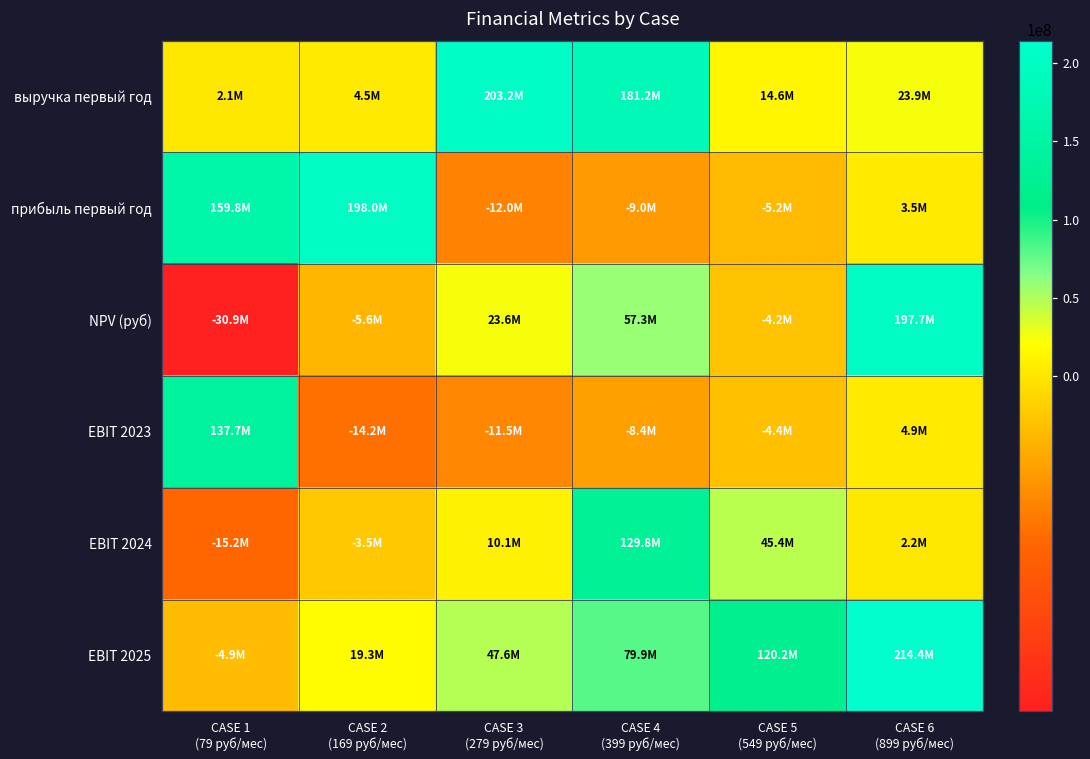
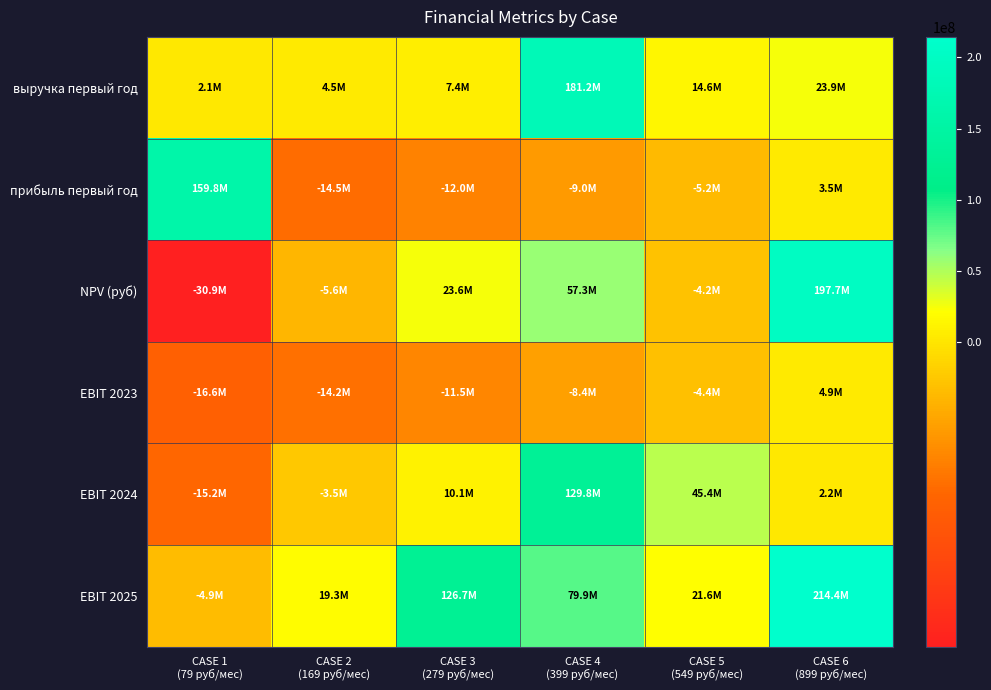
  {
    "выручка первый год": {
      "CASE 1 (79 руб/мес)": "2.1M",
      "CASE 2 (169 руб/мес)": "4.5M",
-     "CASE 3 (279 руб/мес)": "203.2M",
+     "CASE 3 (279 руб/мес)": "7.4M",
      "CASE 4 (399 руб/мес)": "181.2M",
      "CASE 5 (549 руб/мес)": "14.6M",
      "CASE 6 (899 руб/мес)": "23.9M"
    },
    "прибыль первый год": {
      "CASE 1 (79 руб/мес)": "159.8M",
-     "CASE 2 (169 руб/мес)": "198.0M",
+     "CASE 2 (169 руб/мес)": "-14.5M",
      "CASE 3 (279 руб/мес)": "-12.0M",
      "CASE 4 (399 руб/мес)": "-9.0M",
      "CASE 5 (549 руб/мес)": "-5.2M",
      "CASE 6 (899 руб/мес)": "3.5M"
    },
    "NPV (руб)": {
      "CASE 1 (79 руб/мес)": "-30.9M",
      "CASE 2 (169 руб/мес)": "-5.6M",
      "CASE 3 (279 руб/мес)": "23.6M",
      "CASE 4 (399 руб/мес)": "57.3M",
      "CASE 5 (549 руб/мес)": "-4.2M",
      "CASE 6 (899 руб/мес)": "197.7M"
    },
    "EBIT 2023": {
-     "CASE 1 (79 руб/мес)": "137.7M",
+     "CASE 1 (79 руб/мес)": "-16.6M",
      "CASE 2 (169 руб/мес)": "-14.2M",
      "CASE 3 (279 руб/мес)": "-11.5M",
      "CASE 4 (399 руб/мес)": "-8.4M",
      "CASE 5 (549 руб/мес)": "-4.4M",
      "CASE 6 (899 руб/мес)": "4.9M"
    },
    "EBIT 2024": {
      "CASE 1 (79 руб/мес)": "-15.2M",
      "CASE 2 (169 руб/мес)": "-3.5M",
      "CASE 3 (279 руб/мес)": "10.1M",
      "CASE 4 (399 руб/мес)": "129.8M",
      "CASE 5 (549 руб/мес)": "45.4M",
      "CASE 6 (899 руб/мес)": "2.2M"
    },
    "EBIT 2025": {
      "CASE 1 (79 руб/мес)": "-4.9M",
      "CASE 2 (169 руб/мес)": "19.3M",
-     "CASE 3 (279 руб/мес)": "47.6M",
+     "CASE 3 (279 руб/мес)": "126.7M",
      "CASE 4 (399 руб/мес)": "79.9M",
-     "CASE 5 (549 руб/мес)": "120.2M",
+     "CASE 5 (549 руб/мес)": "21.6M",
      "CASE 6 (899 руб/мес)": "214.4M"
    }
  }
